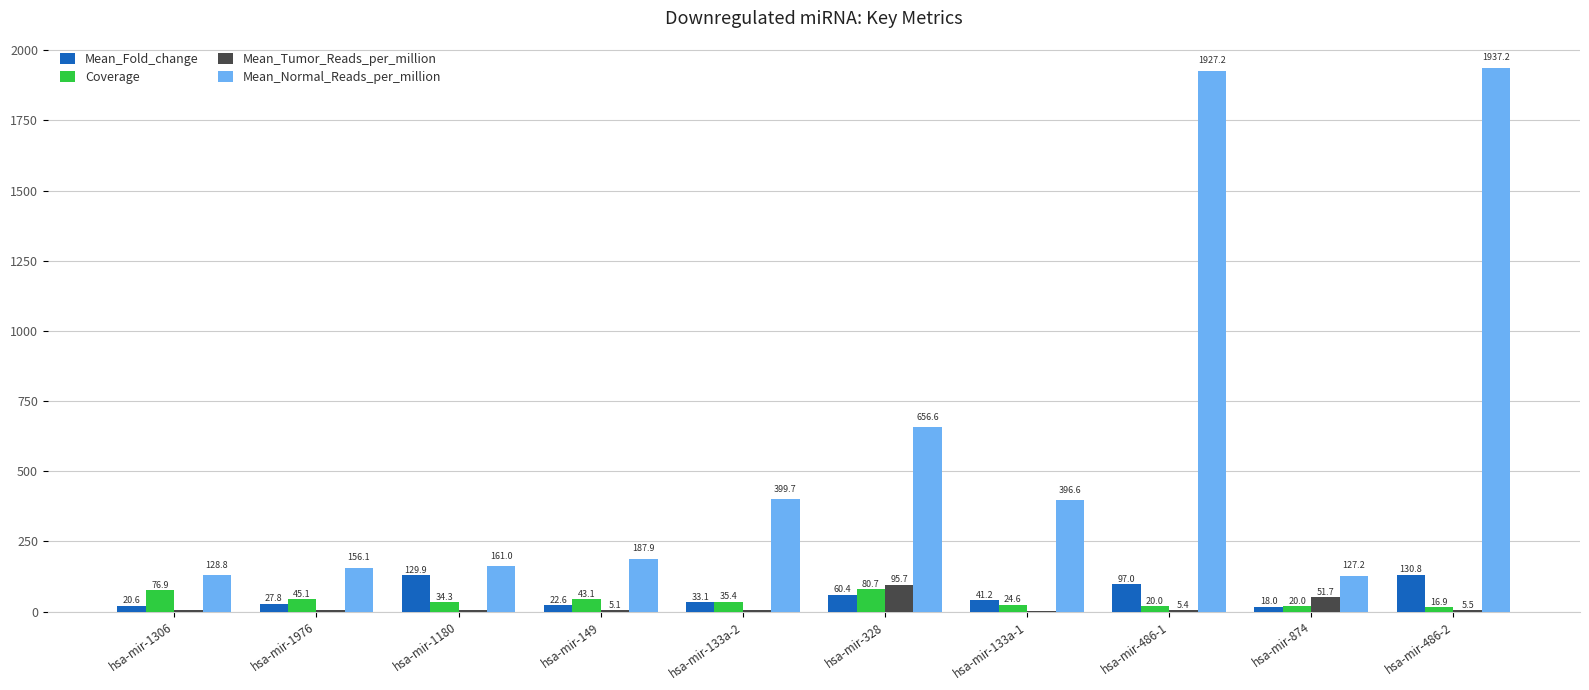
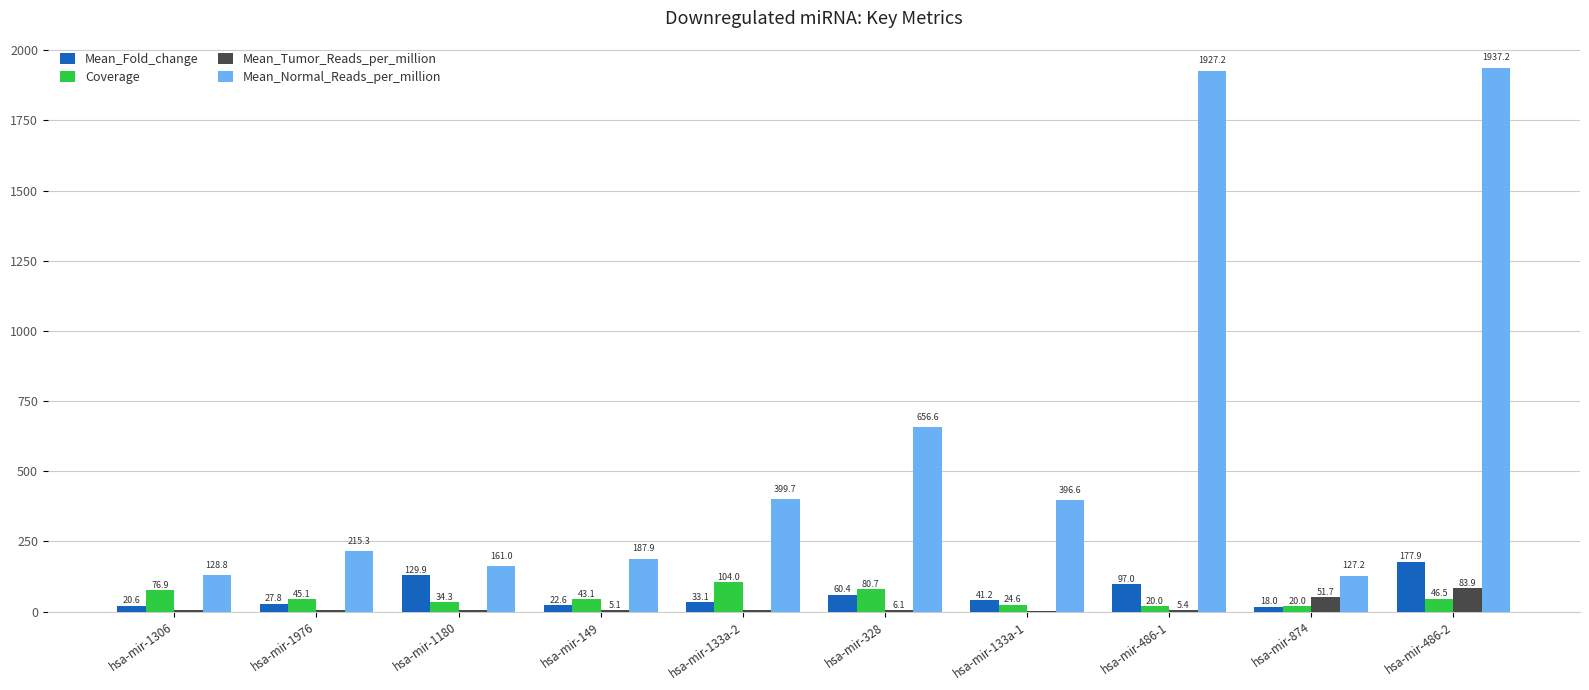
  {
    "Mean_Fold_change": {
      "hsa-mir-1306": 20.6,
      "hsa-mir-1976": 27.8,
      "hsa-mir-1180": 129.9,
      "hsa-mir-149": 22.6,
      "hsa-mir-133a-2": 33.1,
      "hsa-mir-328": 60.4,
      "hsa-mir-133a-1": 41.2,
      "hsa-mir-486-1": 97.0,
      "hsa-mir-874": 18.0,
-     "hsa-mir-486-2": 130.8
+     "hsa-mir-486-2": 177.9
    },
    "Coverage": {
      "hsa-mir-1306": 76.9,
      "hsa-mir-1976": 45.1,
      "hsa-mir-1180": 34.3,
      "hsa-mir-149": 43.1,
-     "hsa-mir-133a-2": 35.4,
+     "hsa-mir-133a-2": 104.0,
      "hsa-mir-328": 80.7,
      "hsa-mir-133a-1": 24.6,
      "hsa-mir-486-1": 20.0,
      "hsa-mir-874": 20.0,
-     "hsa-mir-486-2": 16.9
+     "hsa-mir-486-2": 46.5
    },
    "Mean_Tumor_Reads_per_million": {
      "hsa-mir-149": 5.1,
-     "hsa-mir-328": 95.7,
+     "hsa-mir-328": 6.1,
      "hsa-mir-486-1": 5.4,
      "hsa-mir-874": 51.7,
-     "hsa-mir-486-2": 5.5
+     "hsa-mir-486-2": 83.9
    },
    "Mean_Normal_Reads_per_million": {
      "hsa-mir-1306": 128.8,
-     "hsa-mir-1976": 156.1,
+     "hsa-mir-1976": 215.3,
      "hsa-mir-1180": 161.0,
      "hsa-mir-149": 187.9,
      "hsa-mir-133a-2": 399.7,
      "hsa-mir-328": 656.6,
      "hsa-mir-133a-1": 396.6,
      "hsa-mir-486-1": 1927.2,
      "hsa-mir-874": 127.2,
      "hsa-mir-486-2": 1937.2
    }
  }
